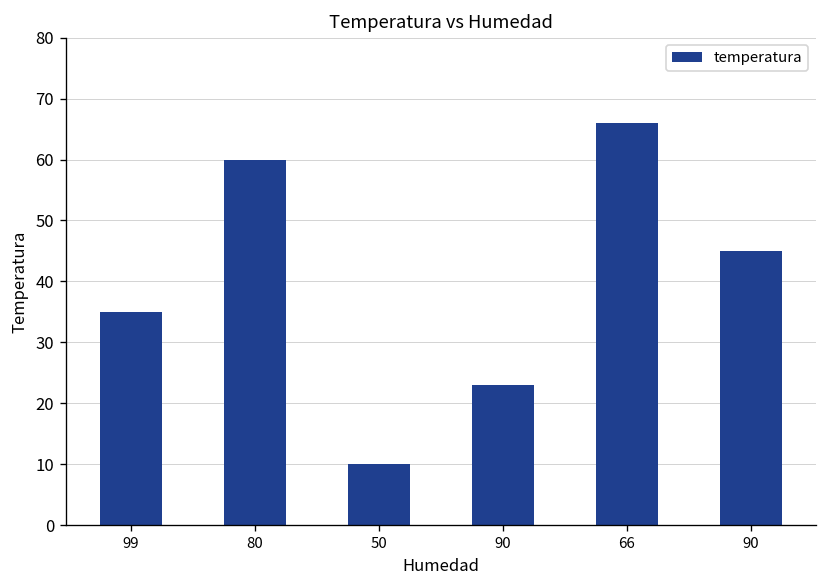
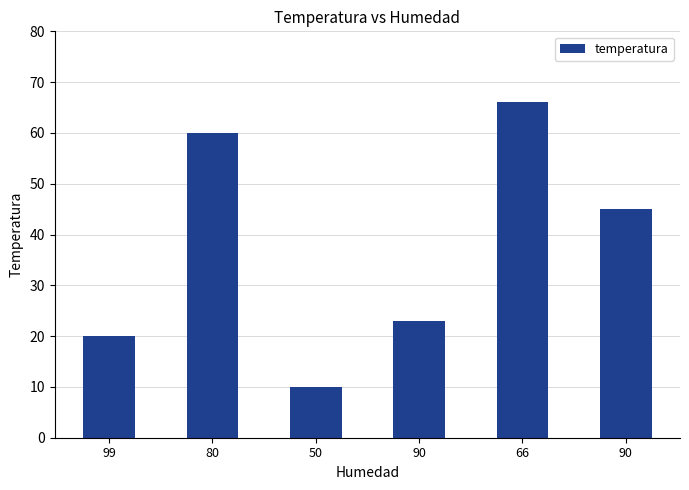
  {
-   "99": 35,
+   "99": 20,
    "80": 60,
    "50": 10,
    "66": 66
  }
